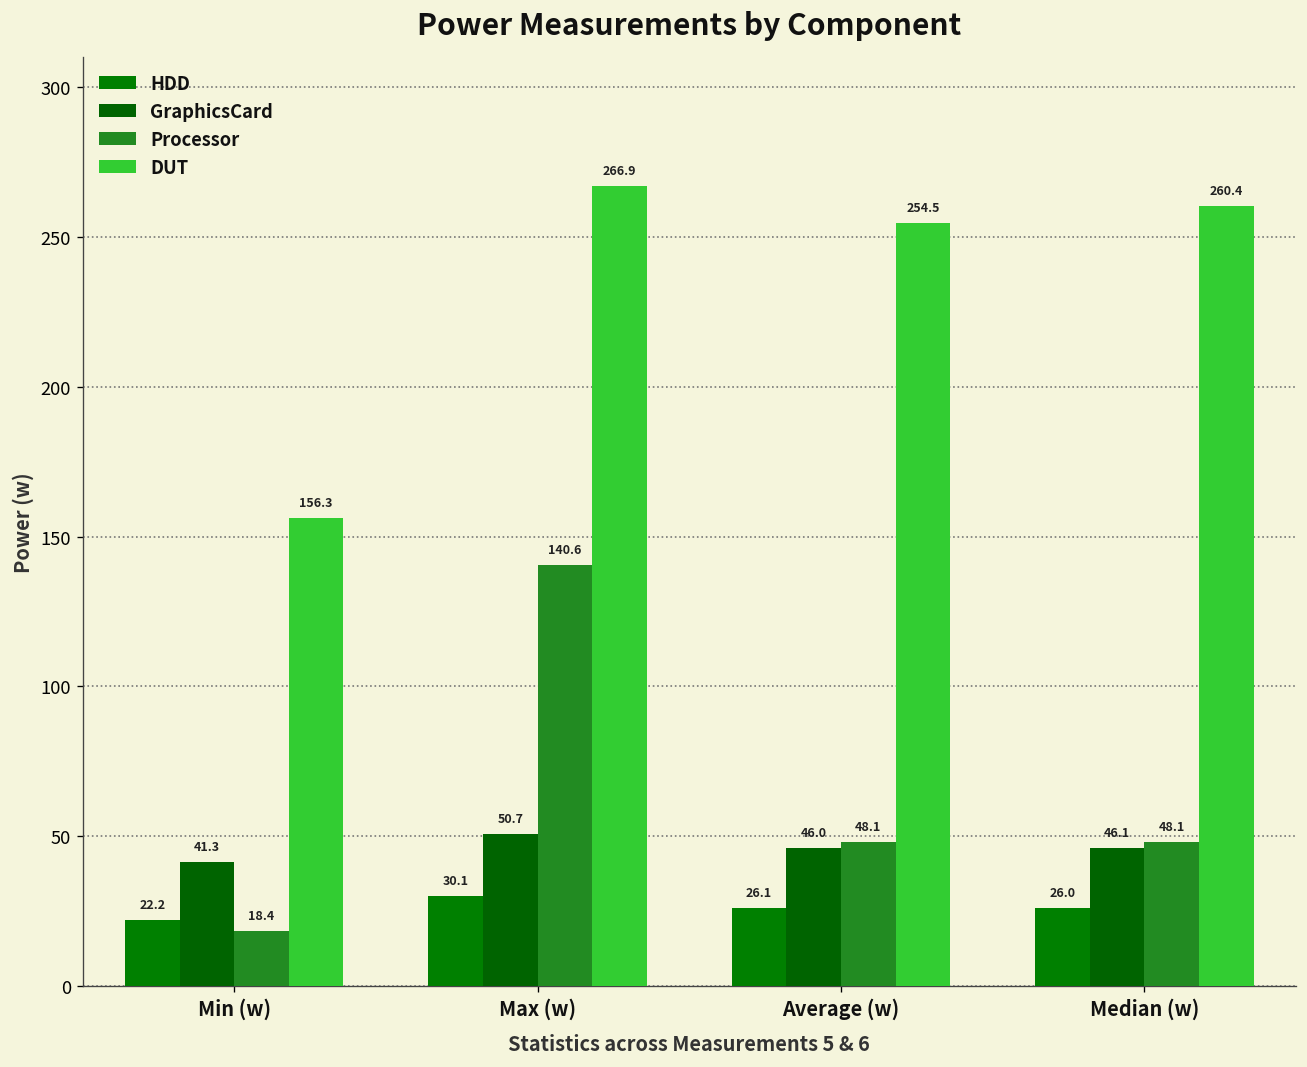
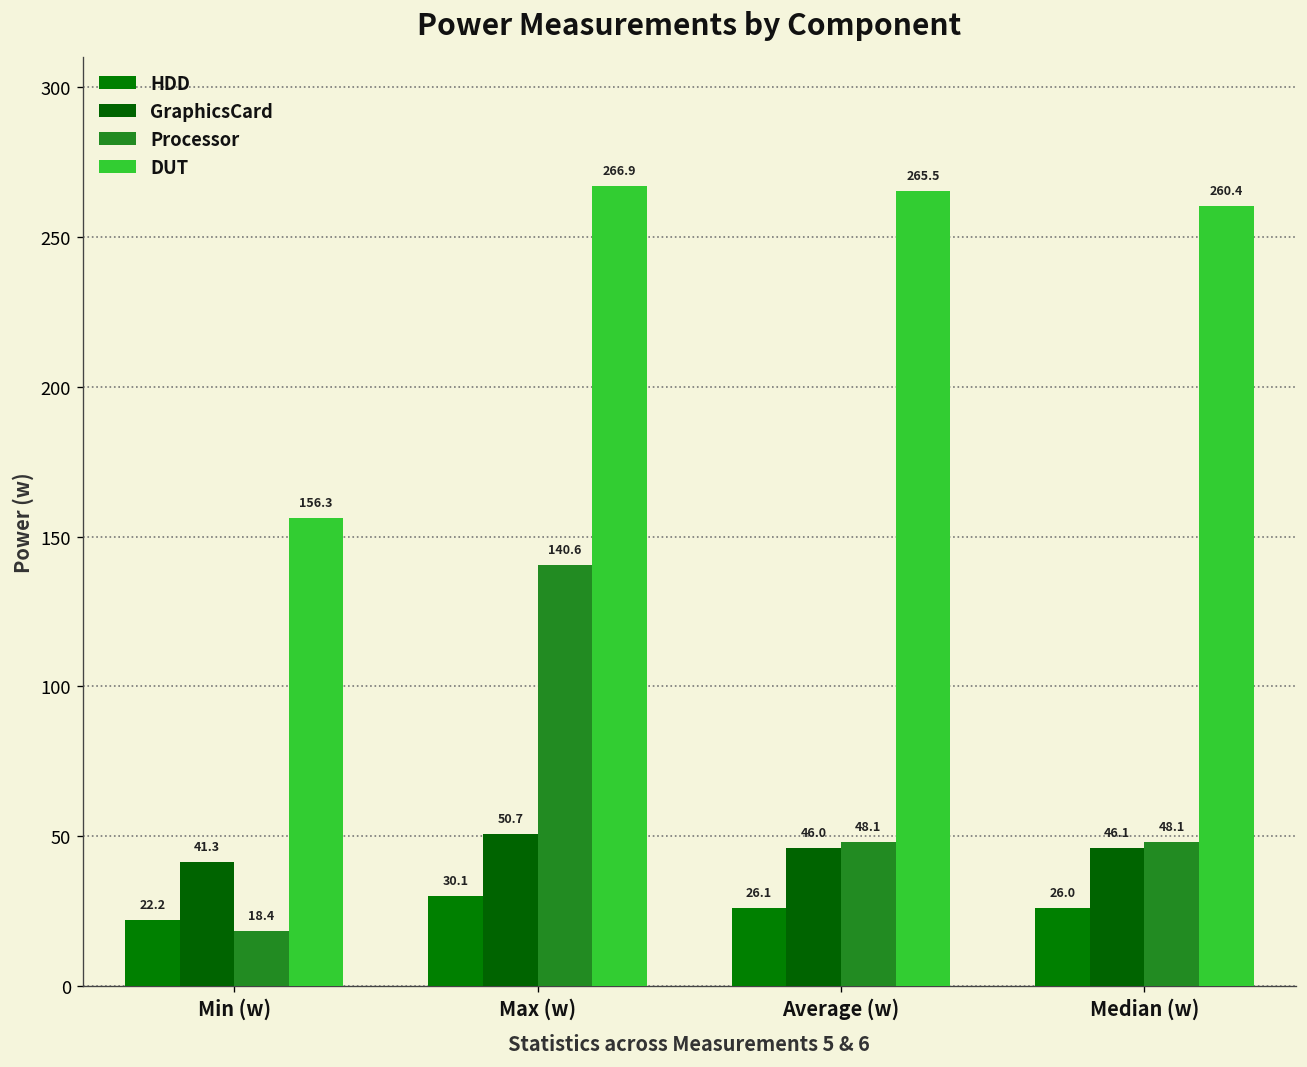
  {
    "DUT": {
      "Min (w)": 156.3,
      "Max (w)": 266.9,
-     "Average (w)": 254.5,
+     "Average (w)": 265.5,
      "Median (w)": 260.4
    }
  }
